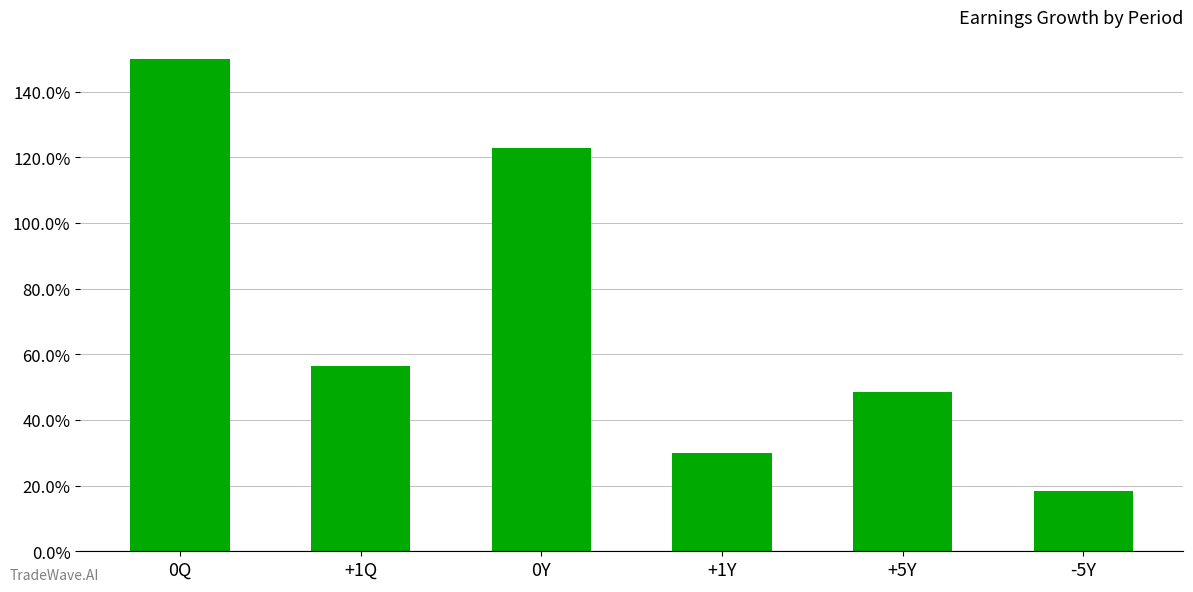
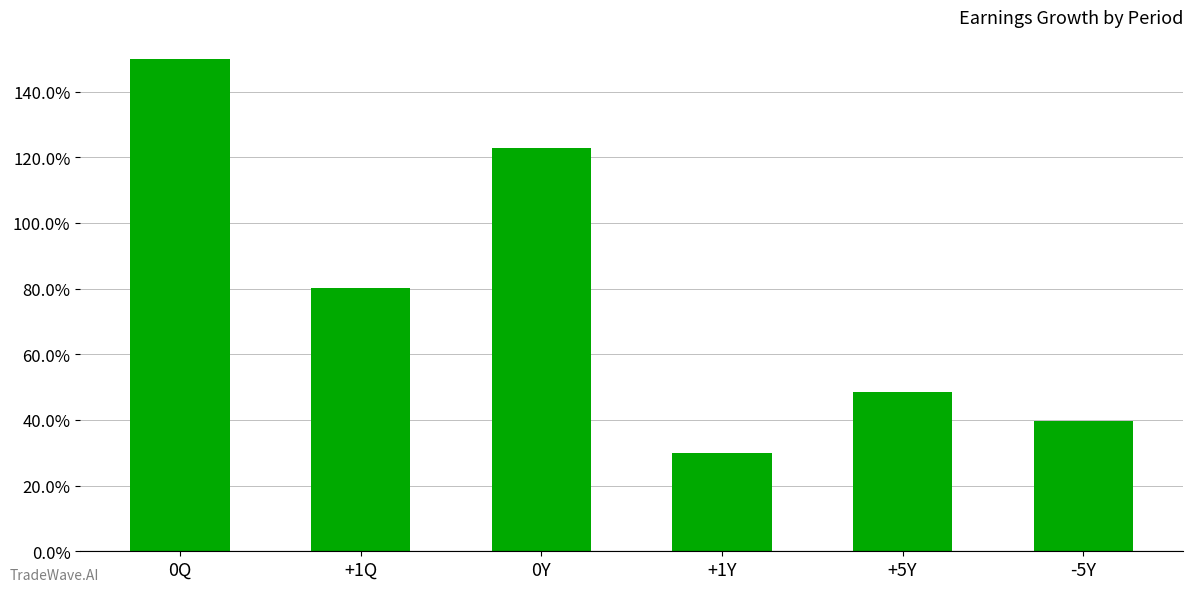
  {
    "0Q": "150%",
-   "+1Q": "56%",
+   "+1Q": "80%",
    "0Y": "123%",
    "+1Y": "30%",
    "+5Y": "49%",
-   "-5Y": "18%"
+   "-5Y": "40%"
  }
